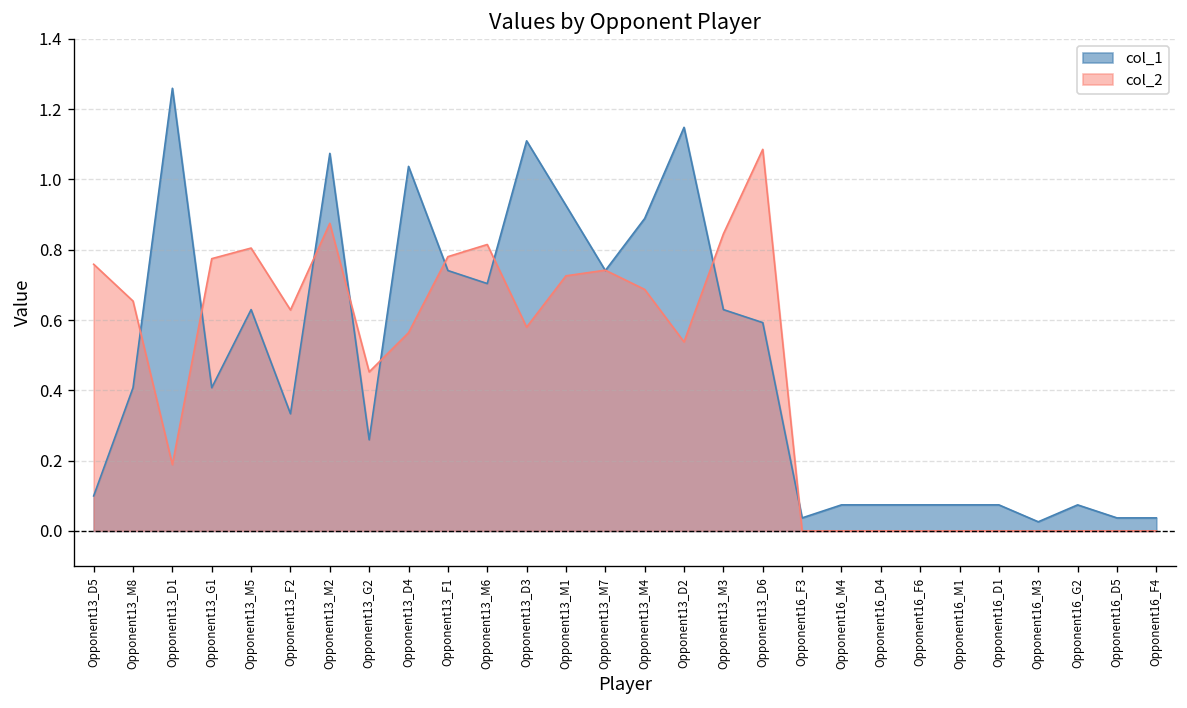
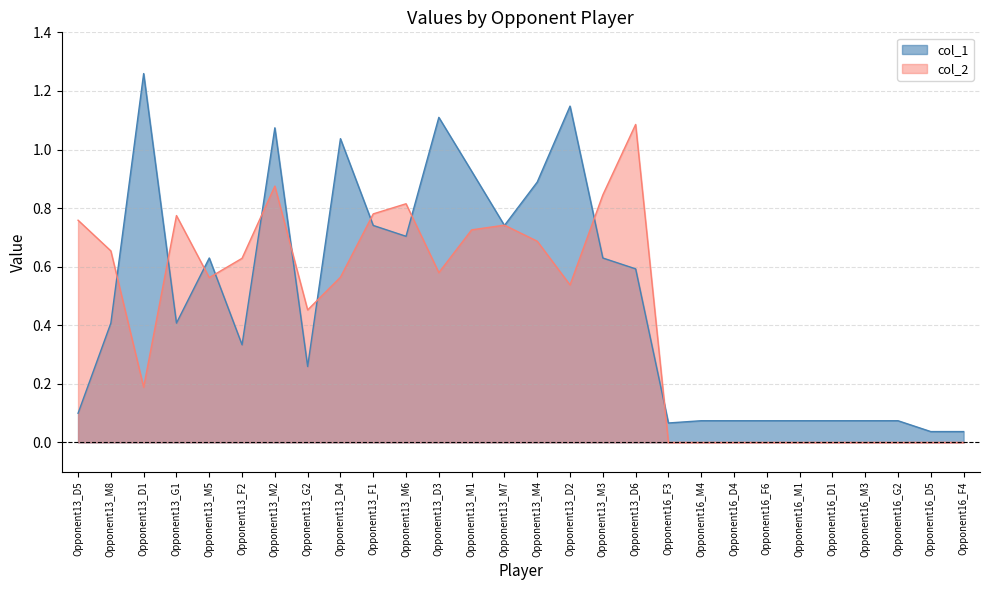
  {
    "col_1": {
      "Opponent13_D5": 0.10,
      "Opponent13_M8": 0.41,
      "Opponent13_D1": 1.26,
      "Opponent13_G1": 0.41,
      "Opponent13_M5": 0.63,
      "Opponent13_F2": 0.33,
      "Opponent13_M2": 1.07,
      "Opponent13_G2": 0.26,
      "Opponent13_D4": 1.04,
      "Opponent13_F1": 0.74,
      "Opponent13_M6": 0.70,
      "Opponent13_D3": 1.11,
      "Opponent13_M1": 0.93,
      "Opponent13_M4": 0.89,
      "Opponent13_D2": 1.15,
      "Opponent13_M3": 0.63,
      "Opponent13_D6": 0.59,
-     "Opponent16_F3": 0.04,
+     "Opponent16_F3": 0.07,
      "Opponent16_M4": 0.07,
      "Opponent16_D4": 0.07,
      "Opponent16_F6": 0.07,
      "Opponent16_M1": 0.07,
      "Opponent16_D1": 0.07,
-     "Opponent16_M3": 0.03,
+     "Opponent16_M3": 0.07,
      "Opponent16_G2": 0.07,
      "Opponent16_D5": 0.04,
      "Opponent16_F4": 0.04
    },
    "col_2": {
      "Opponent13_D5": 0.76,
      "Opponent13_M8": 0.65,
      "Opponent13_D1": 0.19,
      "Opponent13_G1": 0.77,
-     "Opponent13_M5": 0.80,
+     "Opponent13_M5": 0.56,
      "Opponent13_F2": 0.63,
      "Opponent13_M2": 0.88,
      "Opponent13_G2": 0.45,
      "Opponent13_D4": 0.56,
      "Opponent13_F1": 0.78,
      "Opponent13_M6": 0.81,
      "Opponent13_D3": 0.58,
      "Opponent13_M1": 0.73,
      "Opponent13_M4": 0.69,
      "Opponent13_D2": 0.54,
      "Opponent13_M3": 0.84,
      "Opponent13_D6": 1.09,
      "Opponent16_F3": 0.00,
      "Opponent16_M4": 0.00,
      "Opponent16_D4": 0.00,
      "Opponent16_F6": 0.00,
      "Opponent16_M1": 0.00,
      "Opponent16_D1": 0.00,
      "Opponent16_M3": 0.00,
      "Opponent16_G2": 0.00,
      "Opponent16_D5": 0.00,
      "Opponent16_F4": 0.00
    }
  }
